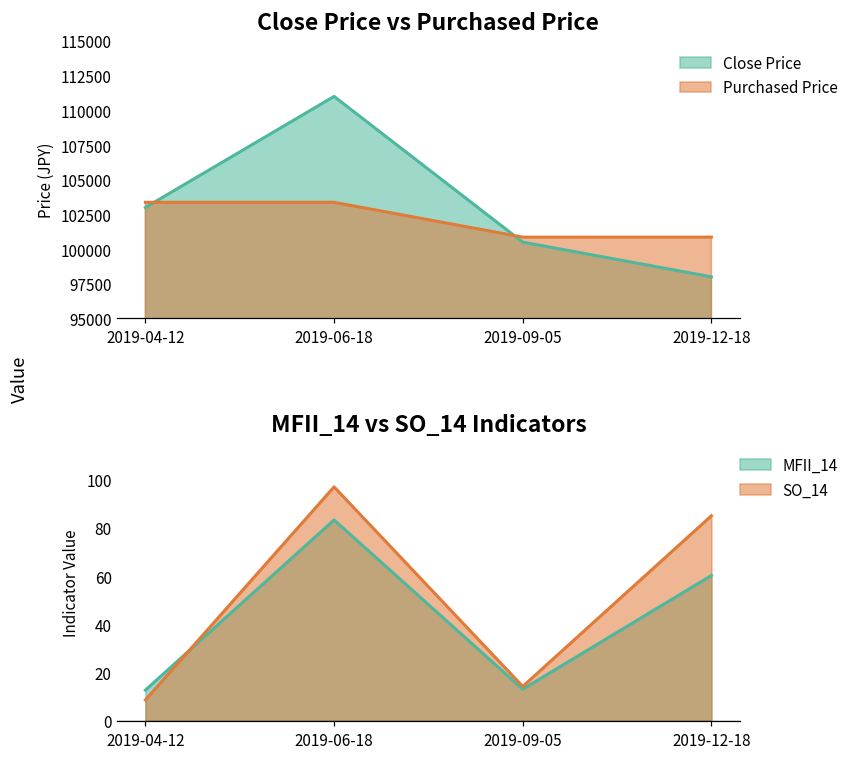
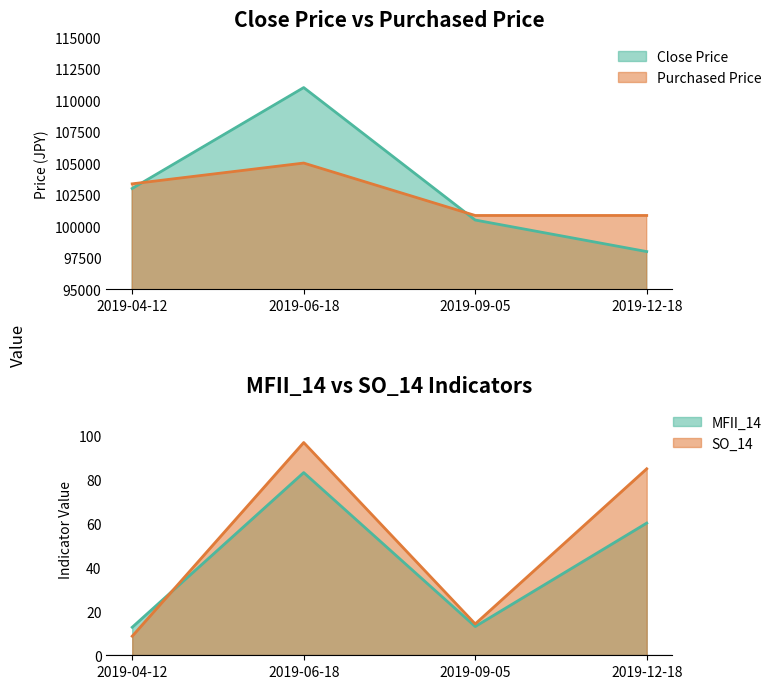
  {
    "Close Price vs Purchased Price": {
      "Close Price": {
        "2019-04-12": 103000,
        "2019-06-18": 111000,
        "2019-09-05": 100500,
        "2019-12-18": 98000
      },
      "Purchased Price": {
        "2019-04-12": 103400,
-       "2019-06-18": 103400,
+       "2019-06-18": 105000,
        "2019-09-05": 100900,
        "2019-12-18": 100900
      }
    },
    "MFII_14 vs SO_14 Indicators": {
      "MFII_14": {
        "2019-04-12": 13,
        "2019-06-18": 83,
        "2019-09-05": 13,
        "2019-12-18": 60
      },
      "SO_14": {
        "2019-04-12": 9,
        "2019-06-18": 97,
        "2019-09-05": 14,
        "2019-12-18": 85
      }
    }
  }
